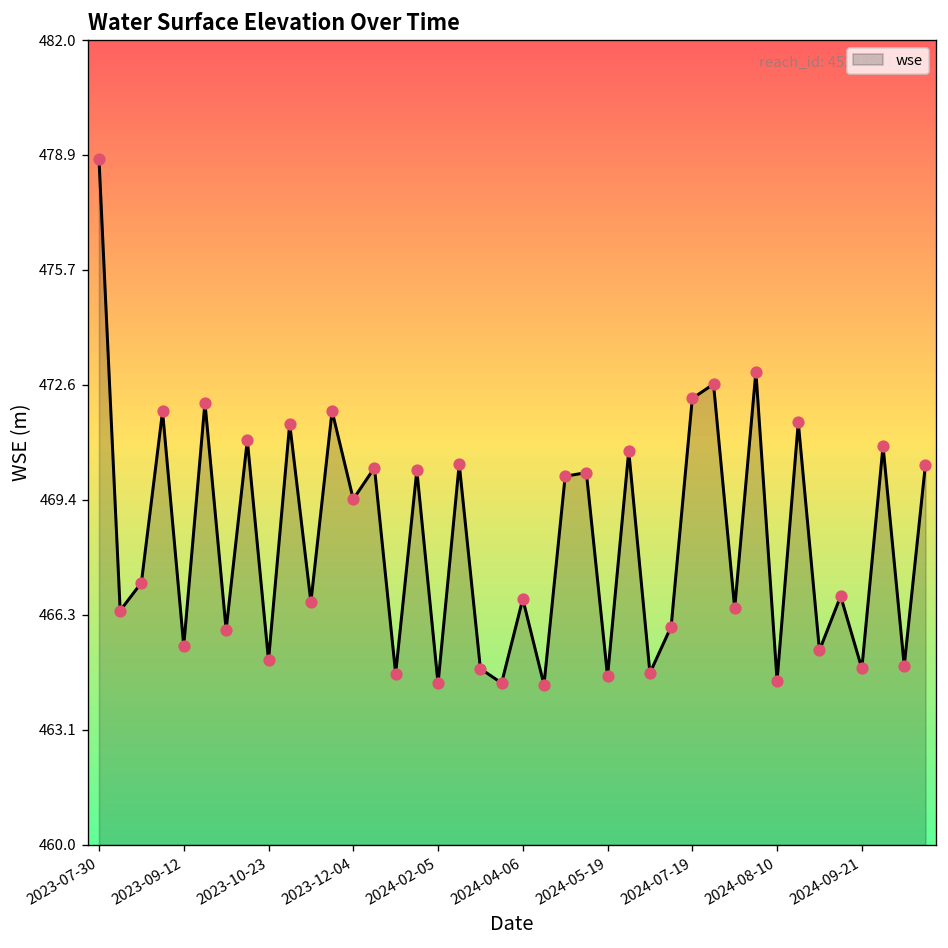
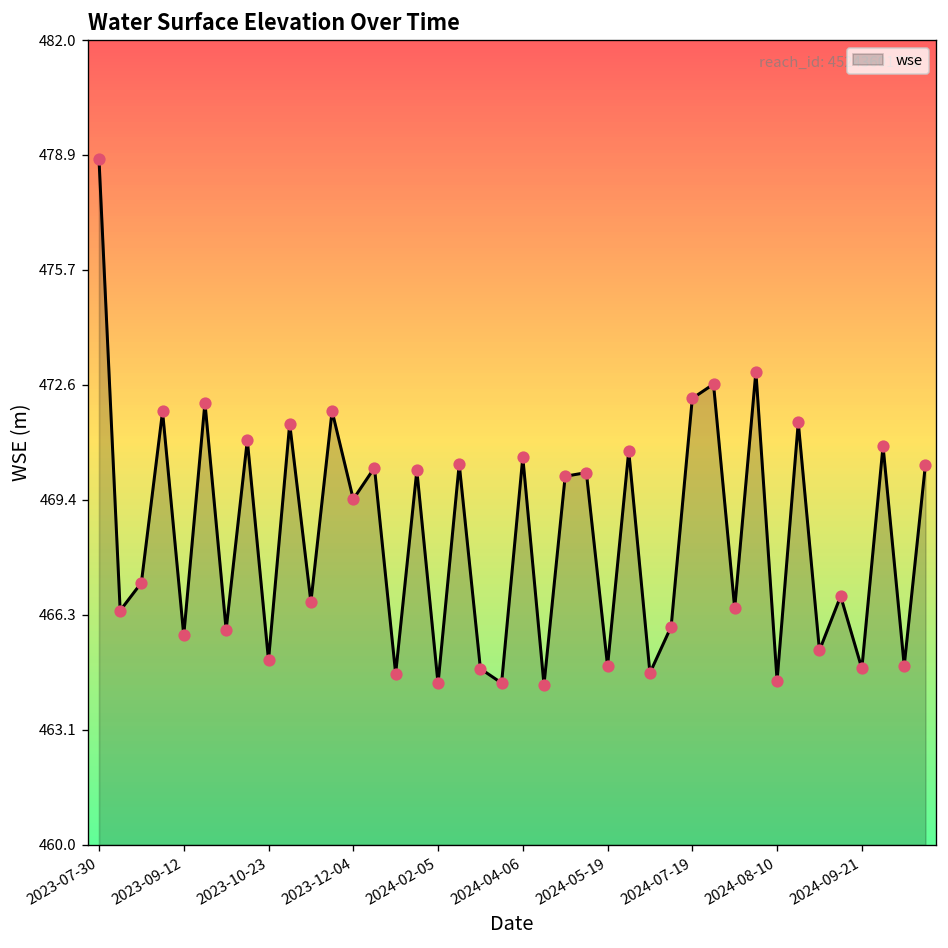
  {
    "2023-07-30": 478.8,
-   "2023-09-12": 465.4,
+   "2023-09-12": 465.7,
    "2023-10-23": 465.1,
    "2023-12-04": 469.4,
    "2024-02-05": 464.4,
-   "2024-04-06": 466.7,
-   "2024-05-19": 464.6,
+   "2024-04-06": 470.6,
+   "2024-05-19": 464.9,
    "2024-08-10": 464.5,
    "2024-09-21": 464.8
  }
